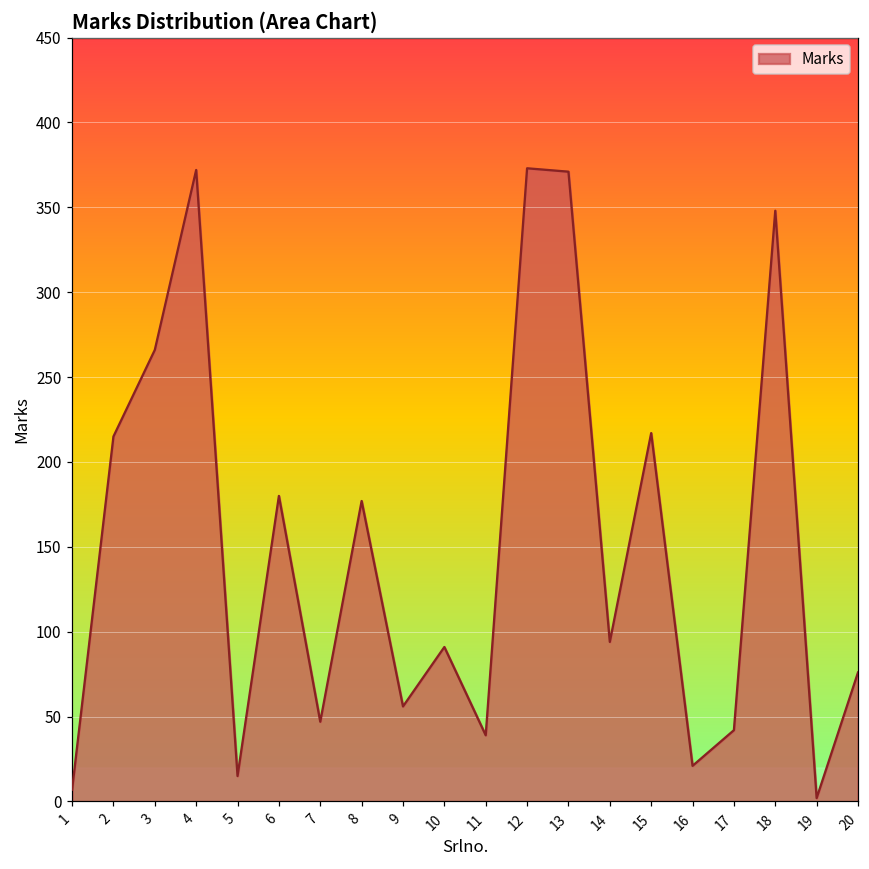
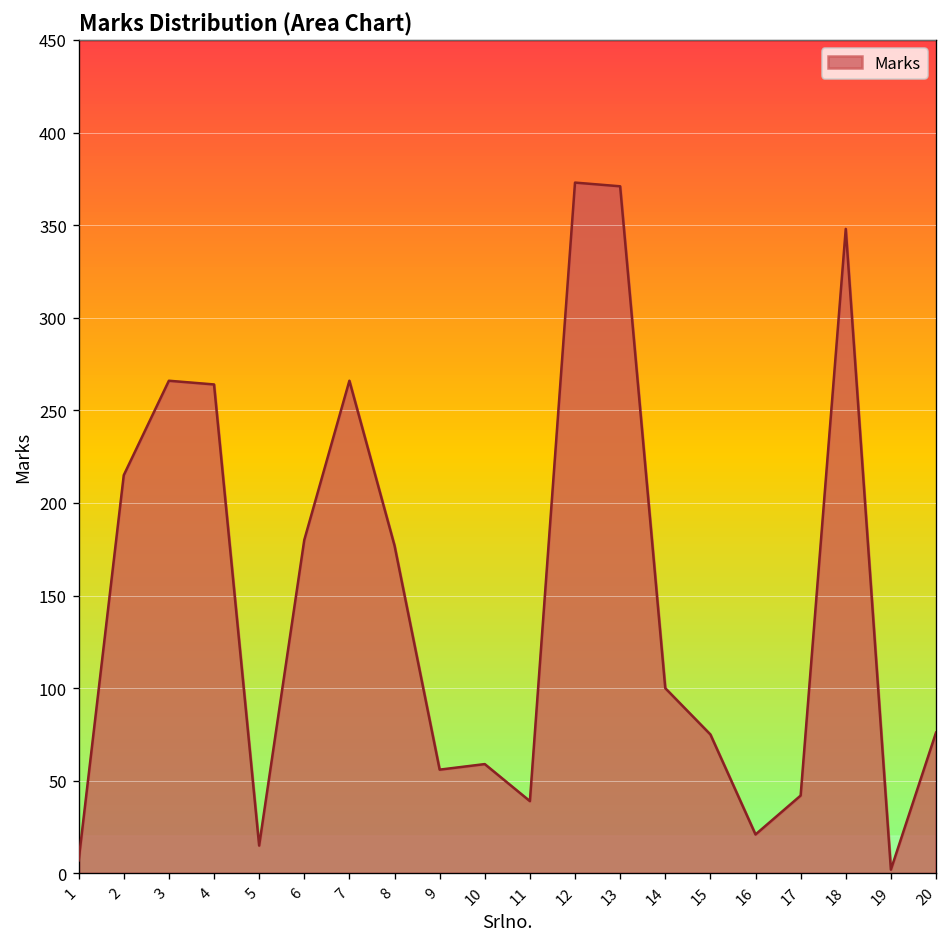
  {
    "2": 215,
    "3": 266,
-   "4": 372,
+   "4": 264,
    "6": 180,
-   "7": 47,
+   "7": 266,
    "8": 177,
    "9": 56,
-   "10": 91,
+   "10": 59,
    "11": 39,
    "12": 373,
    "13": 371,
-   "14": 94,
-   "15": 217,
+   "14": 100,
+   "15": 75,
    "16": 21,
    "17": 42,
    "18": 348,
    "20": 76
  }
